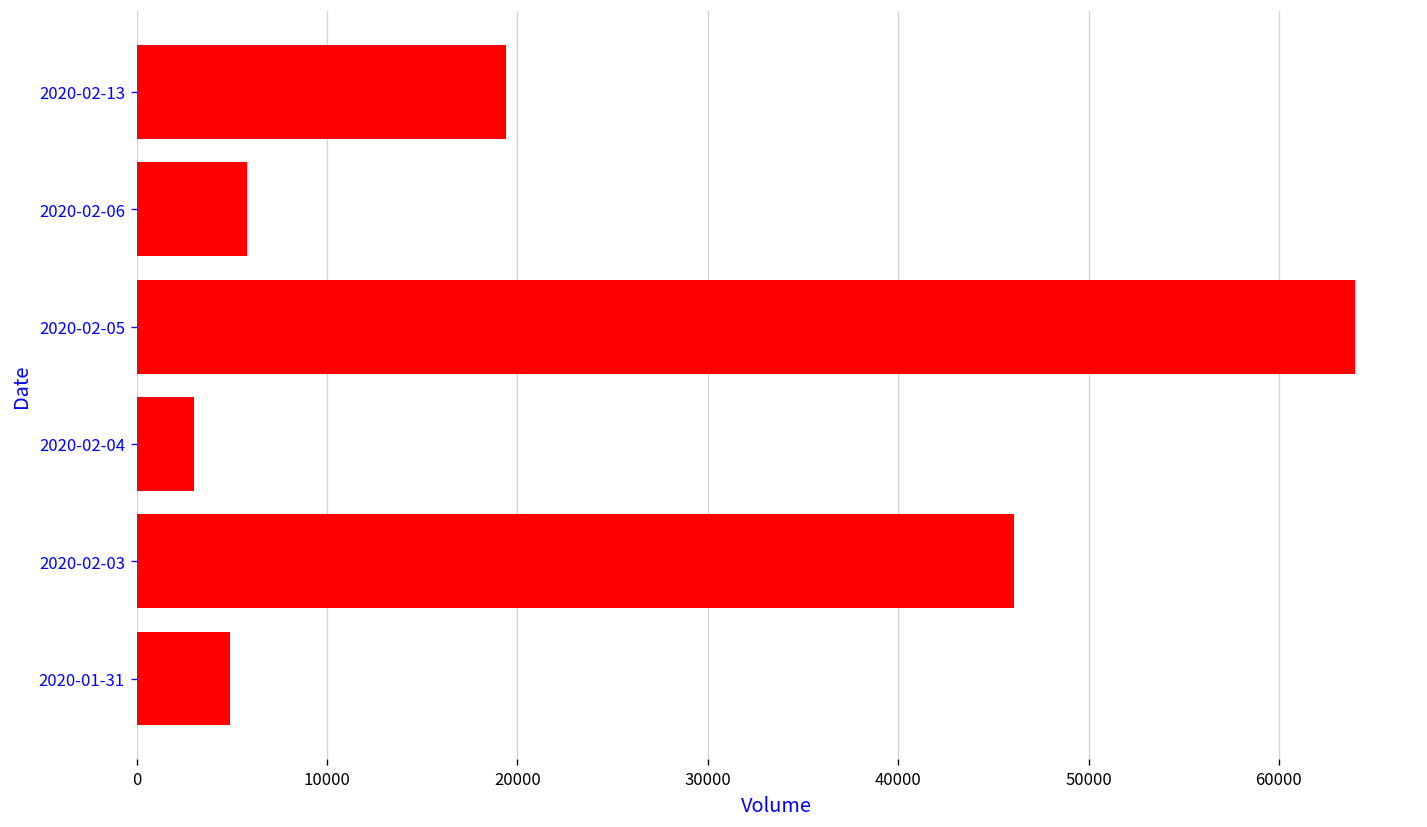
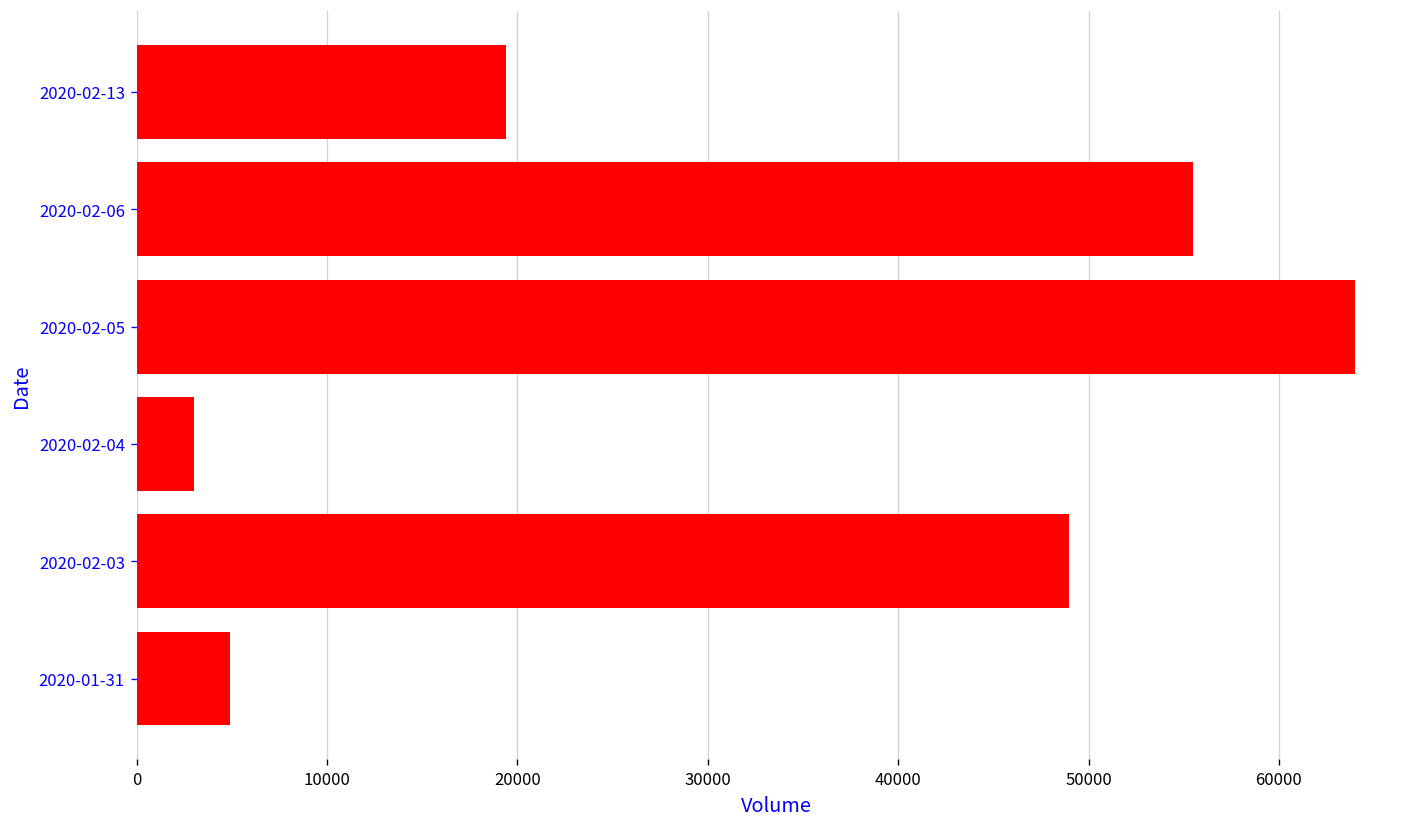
  {
    "2020-02-13": 19400,
-   "2020-02-06": 5800,
+   "2020-02-06": 55500,
    "2020-02-05": 64000,
    "2020-02-04": 3000,
-   "2020-02-03": 46100,
+   "2020-02-03": 49000,
    "2020-01-31": 4900
  }
